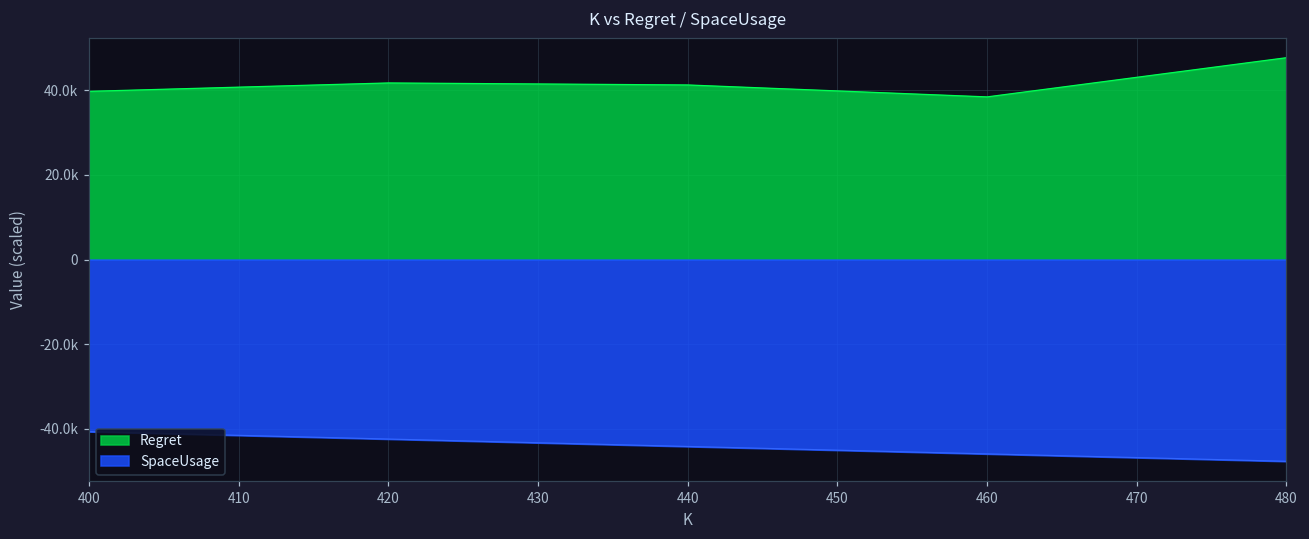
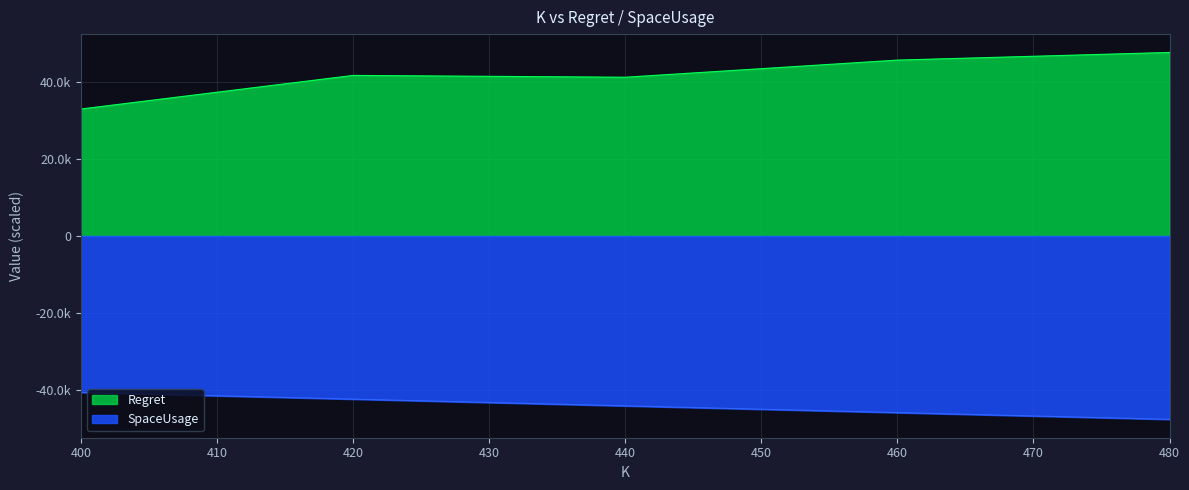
  {
    "Regret": {
-     "400": 40000,
+     "400": 33000,
      "420": 42000,
      "440": 41000,
-     "460": 38000,
+     "460": 46000,
      "480": 48000
    }
  }
